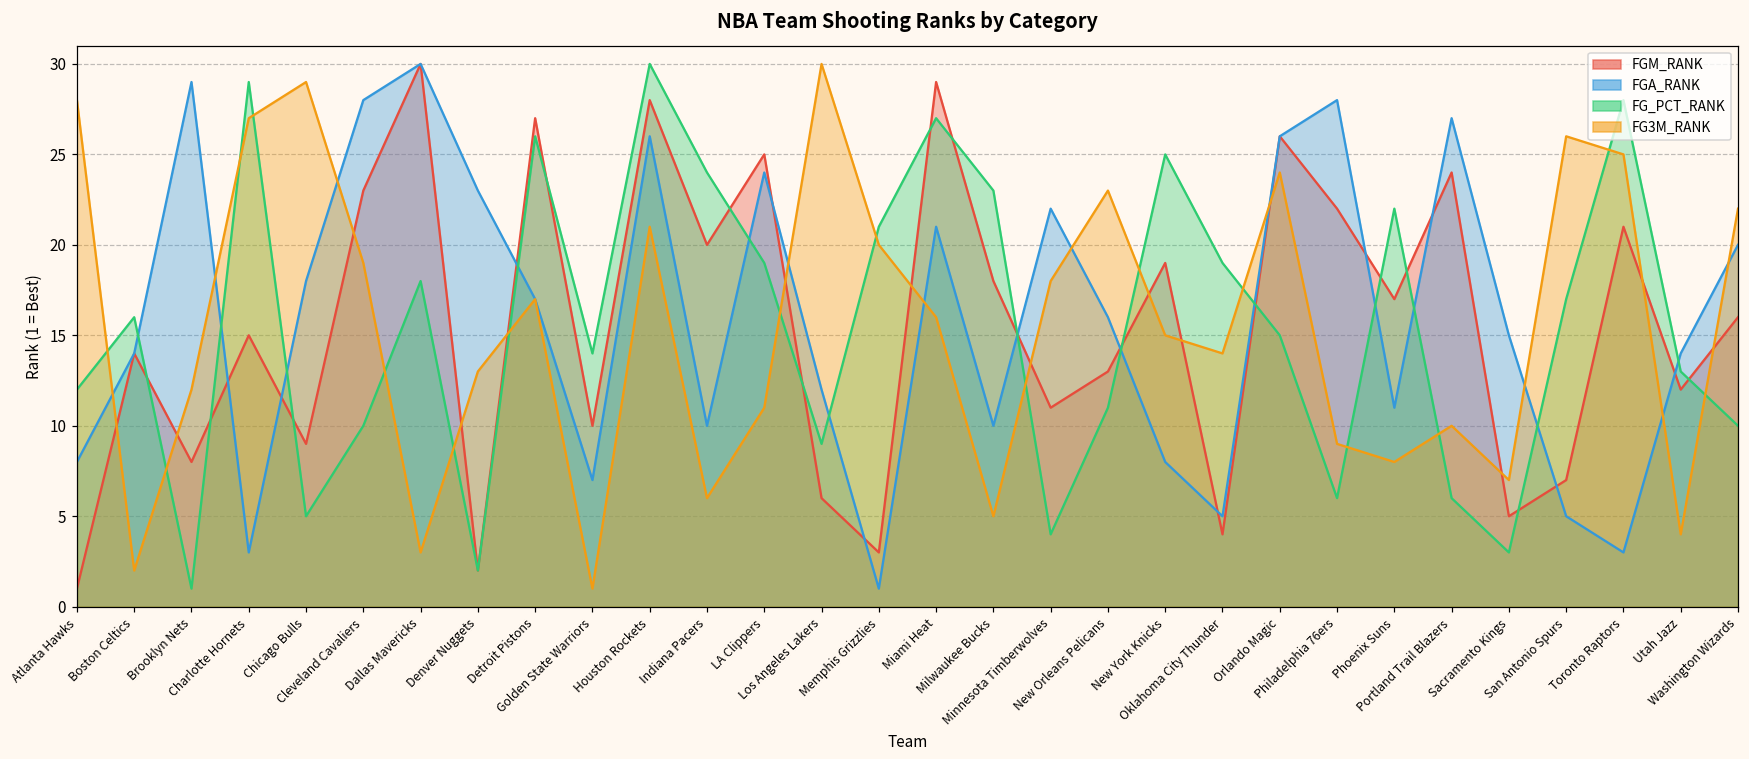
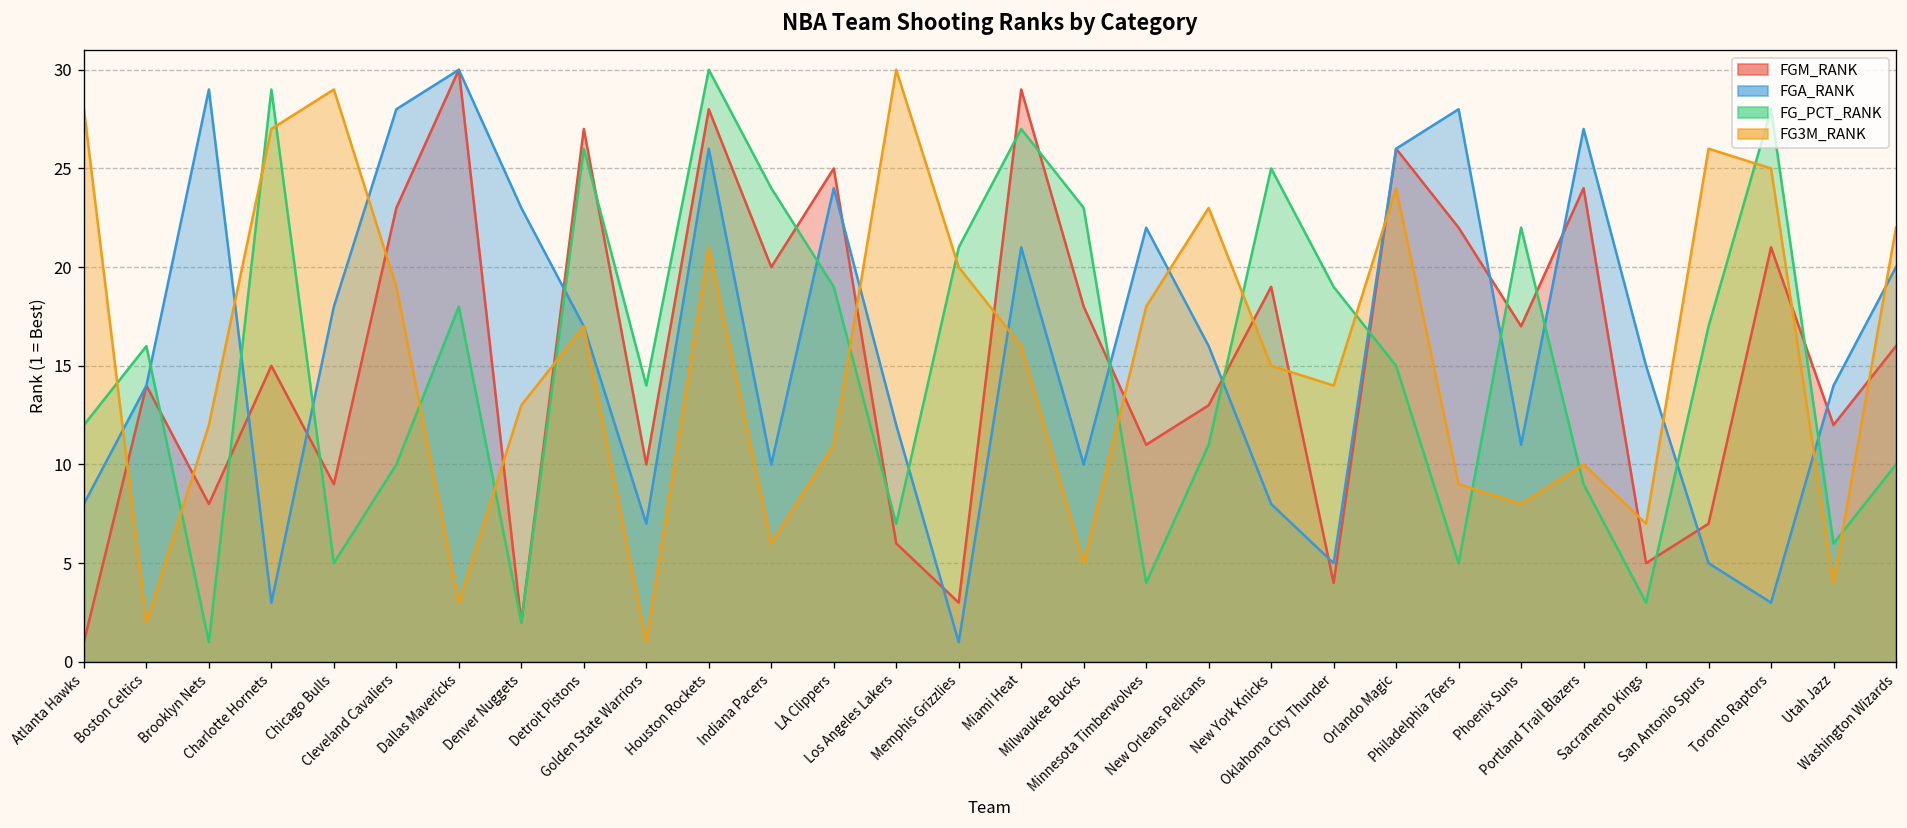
  {
    "FGA_RANK": {
      "Atlanta Hawks": 8,
      "Brooklyn Nets": 29,
      "Charlotte Hornets": 3,
      "Chicago Bulls": 18,
      "Cleveland Cavaliers": 28,
      "Denver Nuggets": 23,
      "Golden State Warriors": 7,
      "Houston Rockets": 26,
      "Indiana Pacers": 10,
      "LA Clippers": 24,
      "Los Angeles Lakers": 12,
      "Memphis Grizzlies": 1,
      "Miami Heat": 21,
      "Milwaukee Bucks": 10,
      "Minnesota Timberwolves": 22,
      "New Orleans Pelicans": 16,
      "New York Knicks": 8,
      "Oklahoma City Thunder": 5,
      "Philadelphia 76ers": 28,
      "Phoenix Suns": 11,
      "Portland Trail Blazers": 27,
      "Sacramento Kings": 15,
      "San Antonio Spurs": 5,
      "Toronto Raptors": 3,
      "Utah Jazz": 14,
      "Washington Wizards": 20
    },
    "FG_PCT_RANK": {
      "Atlanta Hawks": 12,
      "Boston Celtics": 16,
      "Brooklyn Nets": 1,
      "Charlotte Hornets": 29,
      "Chicago Bulls": 5,
      "Cleveland Cavaliers": 10,
      "Dallas Mavericks": 18,
      "Detroit Pistons": 26,
      "Golden State Warriors": 14,
      "Houston Rockets": 30,
      "Indiana Pacers": 24,
      "LA Clippers": 19,
-     "Los Angeles Lakers": 9,
+     "Los Angeles Lakers": 7,
      "Memphis Grizzlies": 21,
      "Miami Heat": 27,
      "Milwaukee Bucks": 23,
      "Minnesota Timberwolves": 4,
      "New Orleans Pelicans": 11,
      "New York Knicks": 25,
      "Oklahoma City Thunder": 19,
      "Orlando Magic": 15,
-     "Philadelphia 76ers": 6,
+     "Philadelphia 76ers": 5,
      "Phoenix Suns": 22,
-     "Portland Trail Blazers": 6,
+     "Portland Trail Blazers": 9,
      "Sacramento Kings": 3,
      "San Antonio Spurs": 17,
-     "Utah Jazz": 13,
+     "Utah Jazz": 6,
      "Washington Wizards": 10
    }
  }
